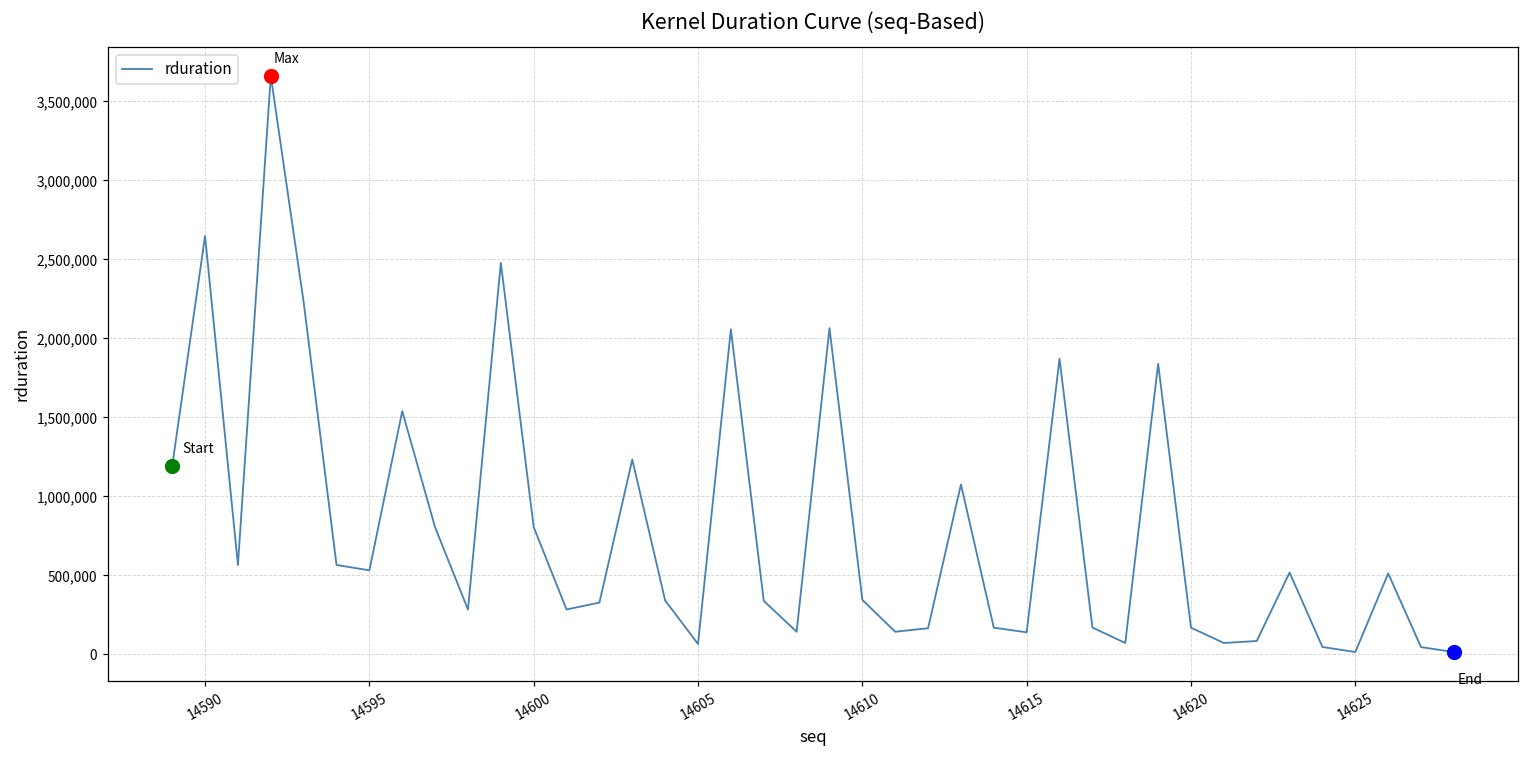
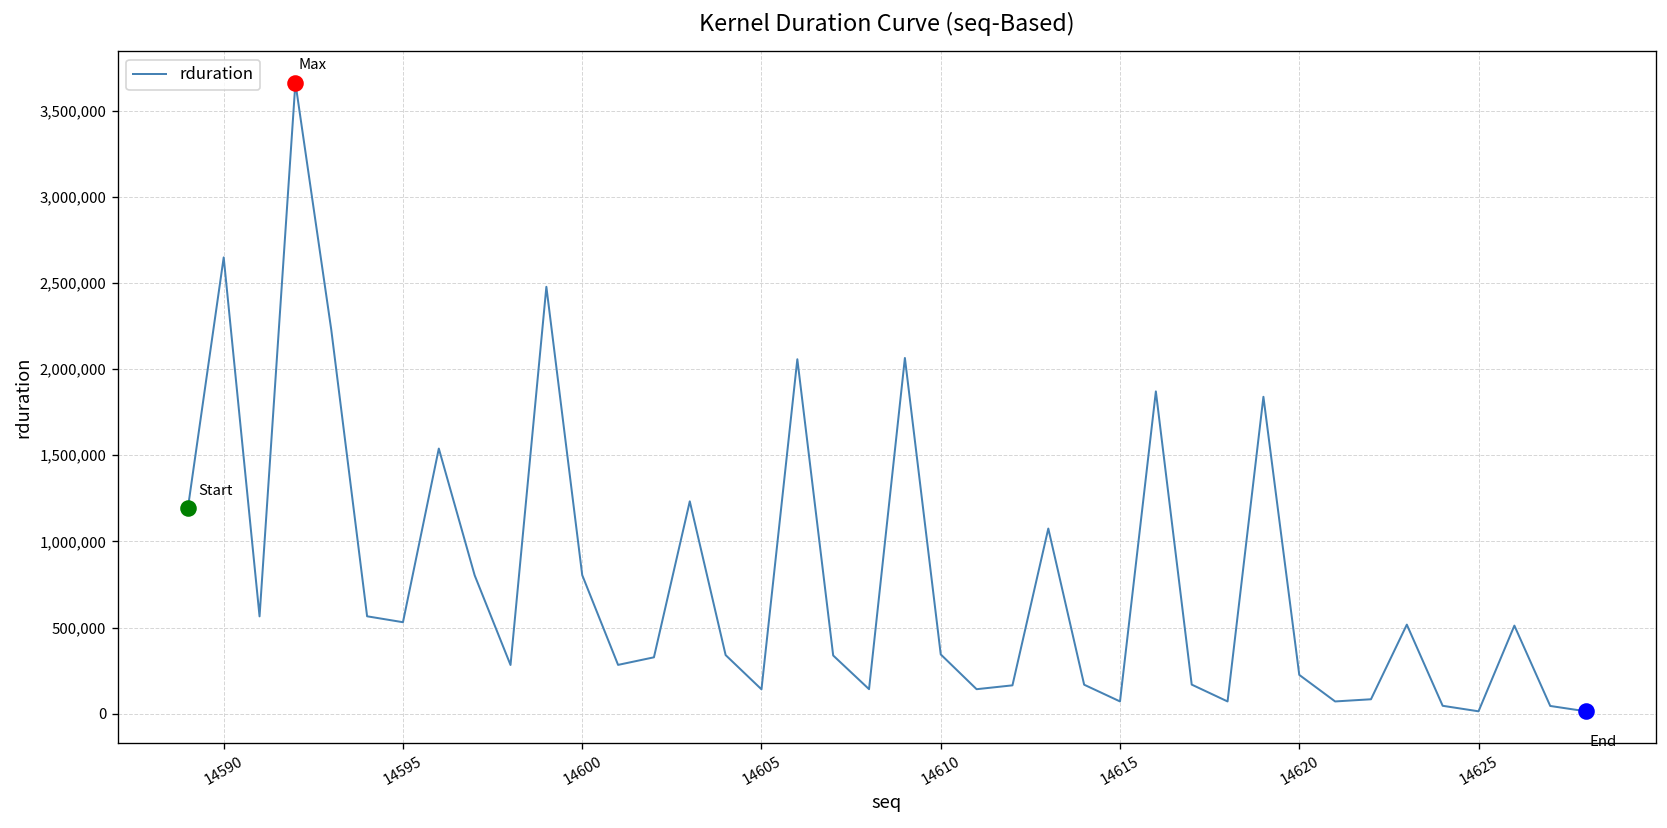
  {
    "rduration": {
      "14590": "2,650,000",
      "14595": "530,000",
      "14600": "800,000",
-     "14605": "70,000",
+     "14605": "140,000",
      "14610": "340,000",
-     "14615": "140,000",
-     "14620": "170,000",
+     "14615": "70,000",
+     "14620": "230,000",
      "14625": "10,000"
    }
  }
